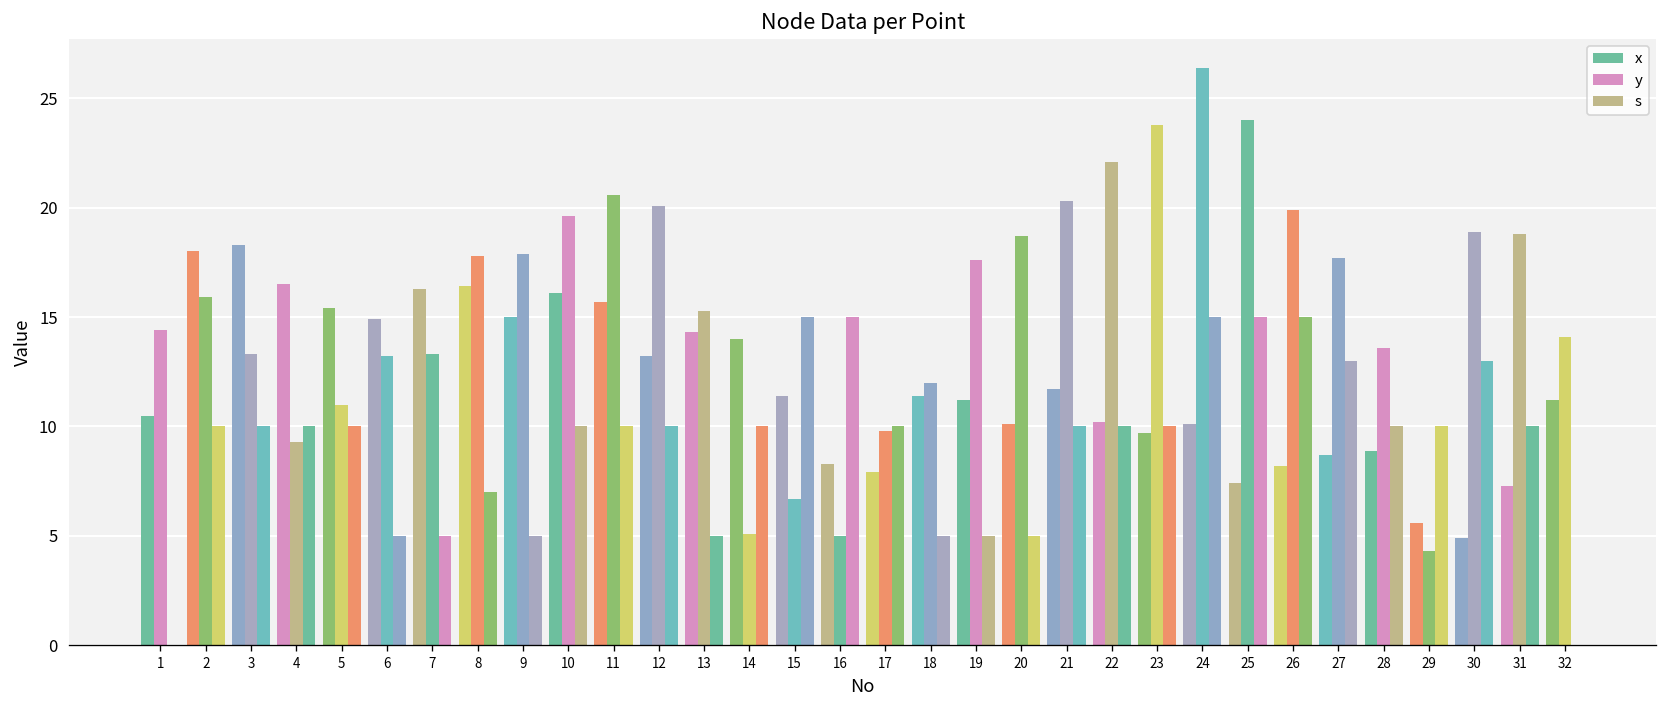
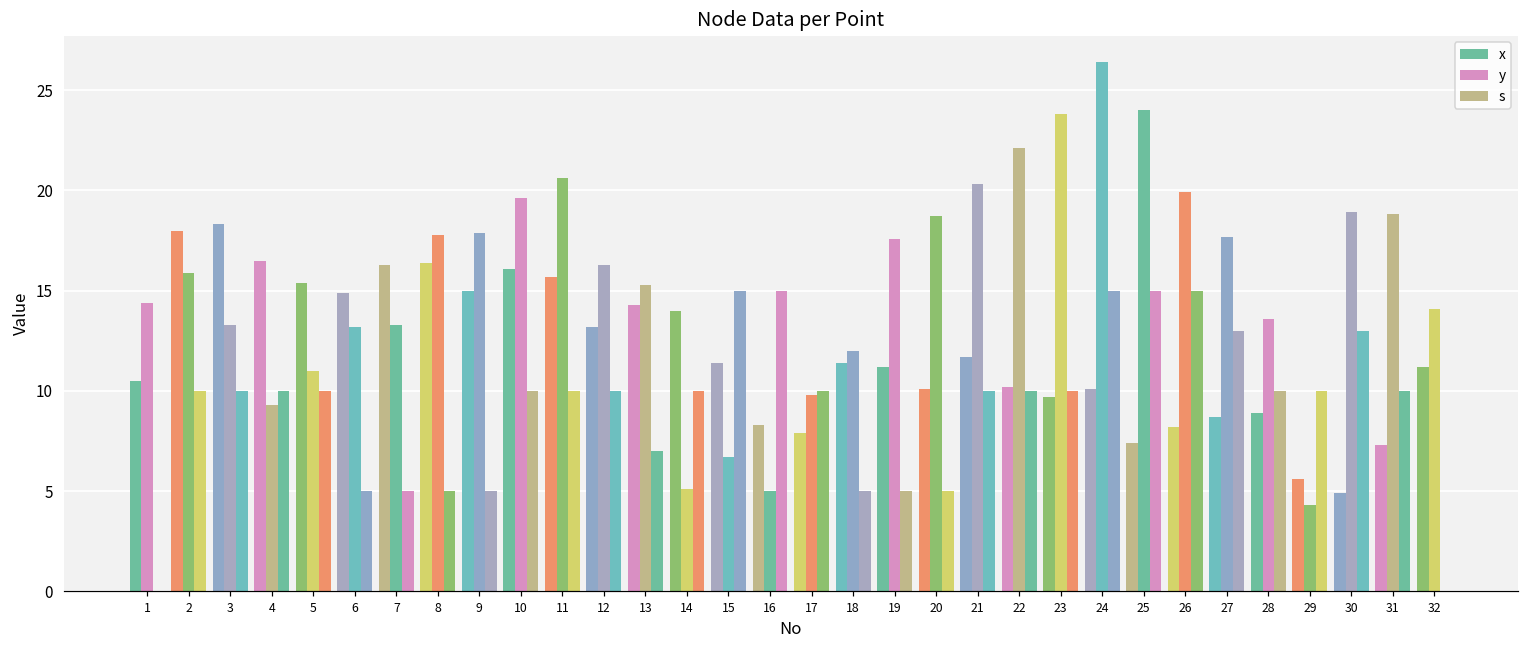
  {
    "x": {
      "1": 10.5,
      "2": 18.0,
      "3": 18.3,
      "4": 16.5,
      "5": 15.4,
      "6": 14.9,
      "7": 16.3,
      "8": 16.4,
      "9": 15.0,
      "10": 16.1,
      "11": 15.7,
      "12": 13.2,
      "13": 14.3,
      "14": 14.0,
      "15": 11.4,
      "16": 8.3,
      "17": 7.9,
      "18": 11.4,
      "19": 11.2,
      "20": 10.1,
      "21": 11.7,
      "22": 10.2,
      "23": 9.7,
      "24": 10.1,
      "25": 7.4,
      "26": 8.2,
      "27": 8.7,
      "28": 8.9,
      "29": 5.6,
      "30": 4.9,
      "31": 7.3,
      "32": 11.2
    },
    "y": {
      "1": 14.4,
      "2": 15.9,
      "3": 13.3,
      "4": 9.3,
      "5": 11.0,
      "6": 13.2,
      "7": 13.3,
      "8": 17.8,
      "9": 17.9,
      "10": 19.6,
      "11": 20.6,
-     "12": 20.1,
+     "12": 16.3,
      "13": 15.3,
      "14": 5.1,
      "15": 6.7,
      "16": 5.0,
      "17": 9.8,
      "18": 12.0,
      "19": 17.6,
      "20": 18.7,
      "21": 20.3,
      "22": 22.1,
      "23": 23.8,
      "24": 26.4,
      "25": 24.0,
      "26": 19.9,
      "27": 17.7,
      "28": 13.6,
      "29": 4.3,
      "30": 18.9,
      "31": 18.8,
      "32": 14.1
    },
    "s": {
      "1": 0,
      "2": 10,
      "3": 10,
      "4": 10,
      "5": 10,
      "6": 5,
      "7": 5,
-     "8": 7,
+     "8": 5,
      "9": 5,
      "10": 10,
      "11": 10,
      "12": 10,
-     "13": 5,
+     "13": 7,
      "14": 10,
      "15": 15,
      "16": 15,
      "17": 10,
      "18": 5,
      "19": 5,
      "20": 5,
      "21": 10,
      "22": 10,
      "23": 10,
      "24": 15,
      "25": 15,
      "26": 15,
      "27": 13,
      "28": 10,
      "29": 10,
      "30": 13,
      "31": 10,
      "32": 0
    }
  }
